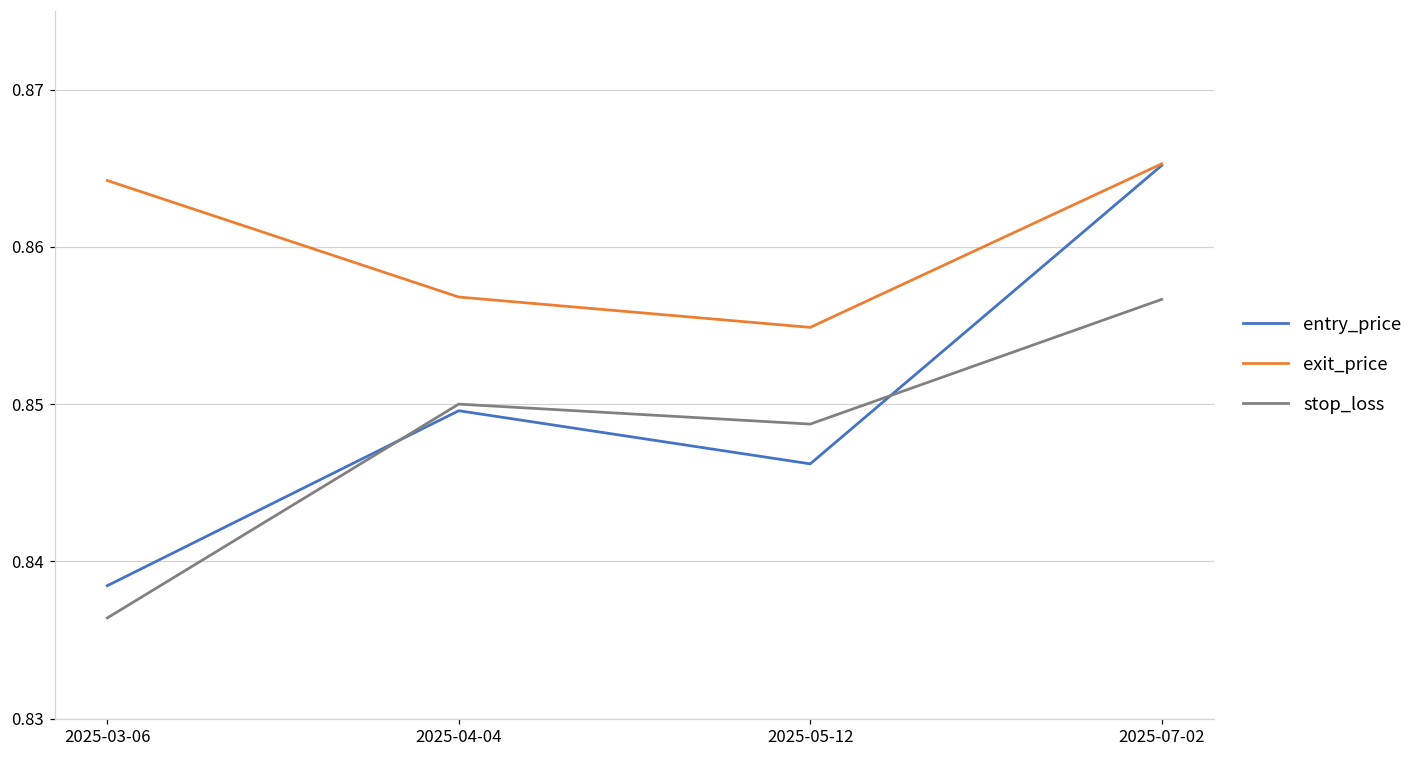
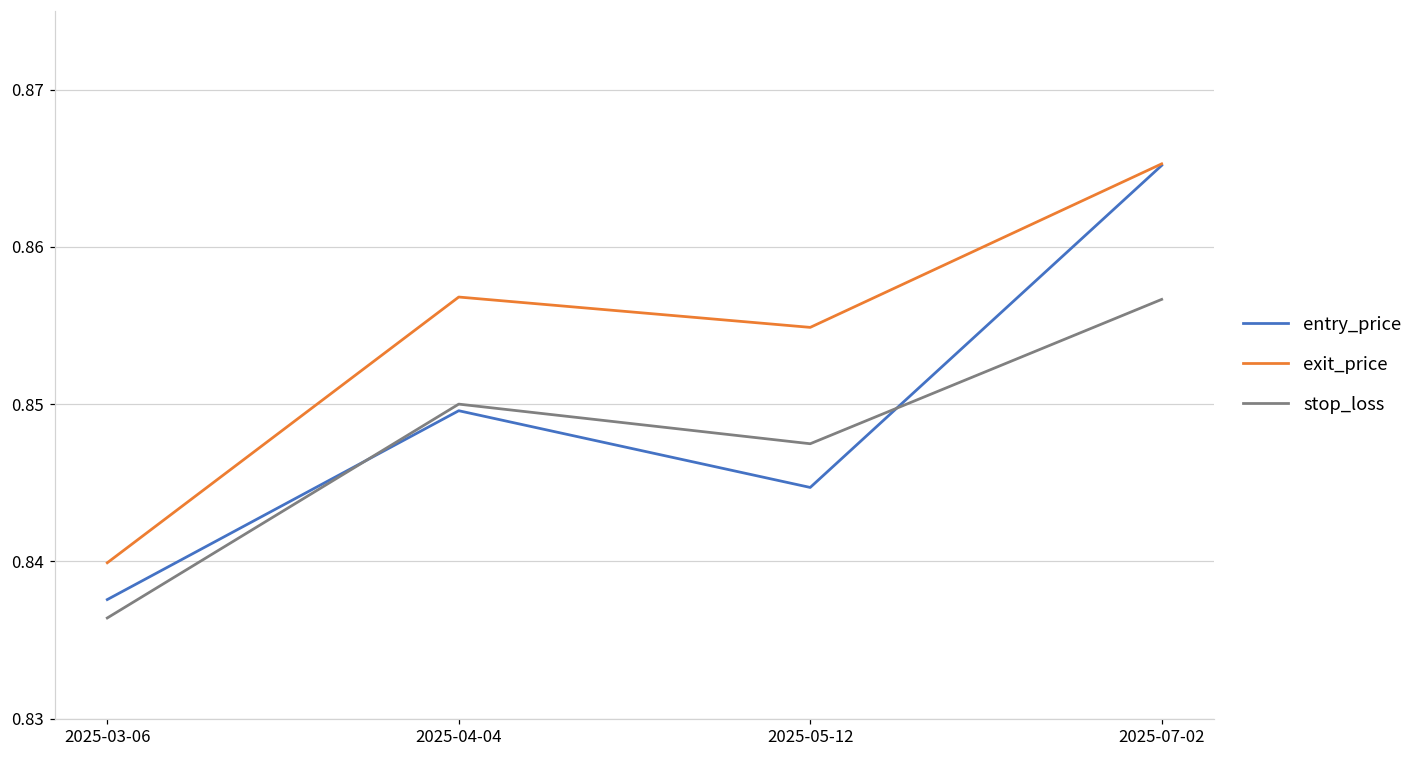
  {
    "entry_price": {
-     "2025-03-06": 0.8385,
+     "2025-03-06": 0.8376,
      "2025-04-04": 0.8496,
-     "2025-05-12": 0.8462
+     "2025-05-12": 0.8447
    },
    "exit_price": {
-     "2025-03-06": 0.8642,
+     "2025-03-06": 0.8399,
      "2025-04-04": 0.8568,
      "2025-05-12": 0.8549
    },
    "stop_loss": {
      "2025-03-06": 0.8364,
      "2025-04-04": 0.8500,
-     "2025-05-12": 0.8487,
+     "2025-05-12": 0.8475,
      "2025-07-02": 0.8567
    }
  }
